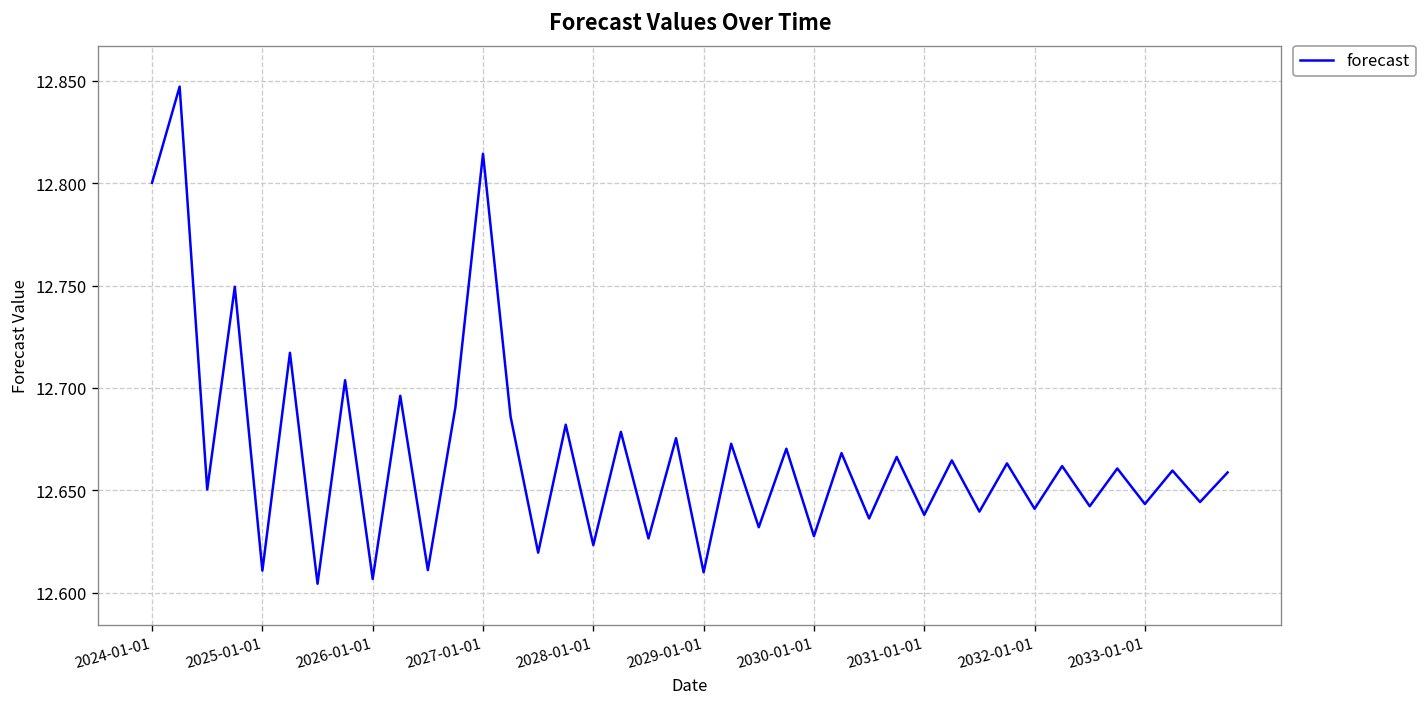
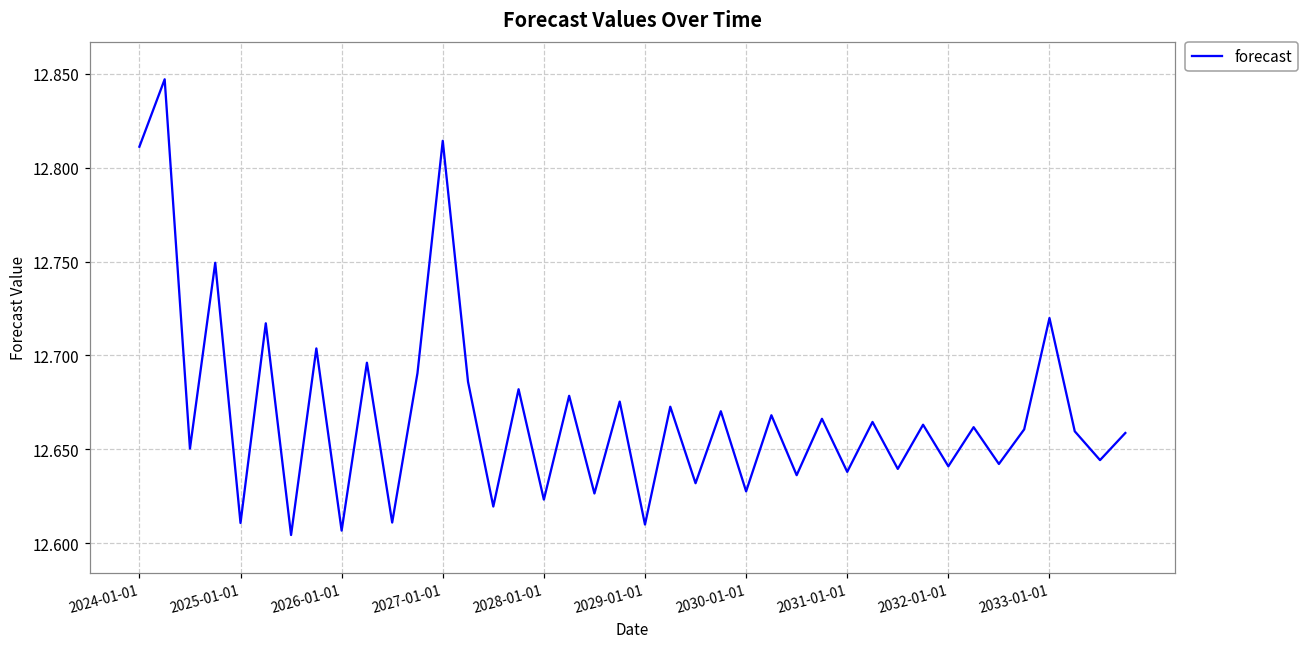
  {
-   "2024-01-01": 12.800,
+   "2024-01-01": 12.811,
    "2025-01-01": 12.611,
    "2026-01-01": 12.607,
    "2027-01-01": 12.814,
    "2028-01-01": 12.623,
    "2029-01-01": 12.610,
    "2030-01-01": 12.628,
    "2031-01-01": 12.638,
    "2032-01-01": 12.641,
-   "2033-01-01": 12.643
+   "2033-01-01": 12.720
  }
